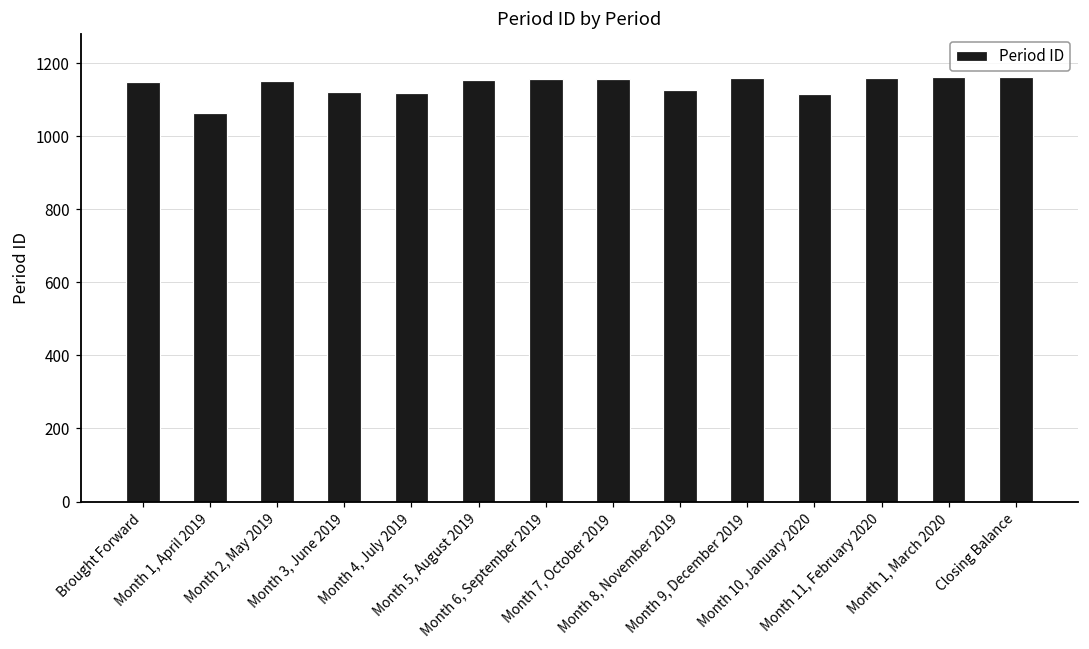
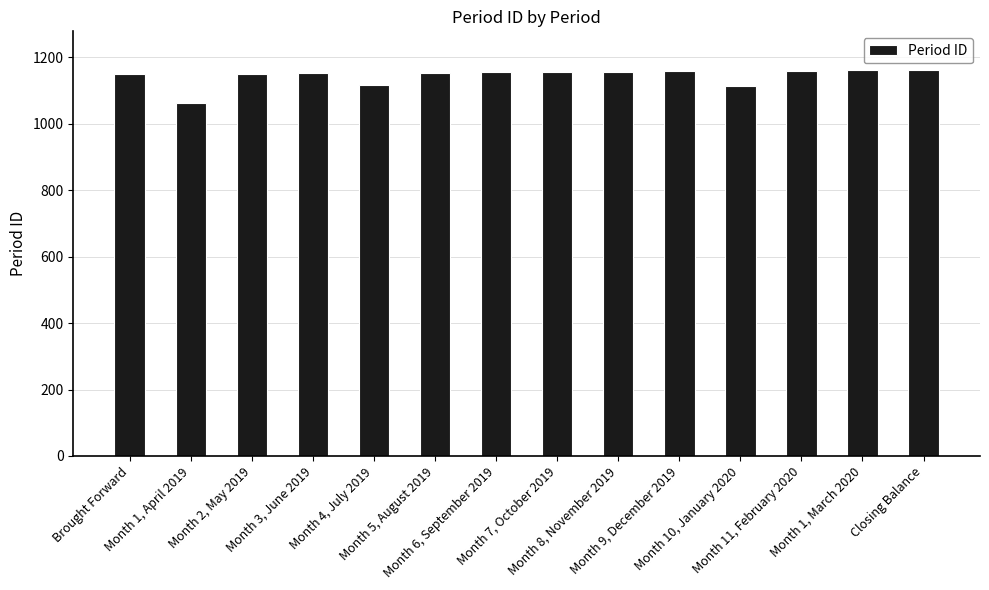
  {
    "Brought Forward": 1150,
    "Month 1, April 2019": 1060,
    "Month 2, May 2019": 1150,
-   "Month 3, June 2019": 1120,
+   "Month 3, June 2019": 1150,
    "Month 4, July 2019": 1120,
    "Month 5, August 2019": 1150,
    "Month 6, September 2019": 1160,
    "Month 7, October 2019": 1160,
-   "Month 8, November 2019": 1130,
+   "Month 8, November 2019": 1160,
    "Month 9, December 2019": 1160,
    "Month 10, January 2020": 1110,
    "Month 11, February 2020": 1160,
    "Month 1, March 2020": 1160,
    "Closing Balance": 1160
  }
